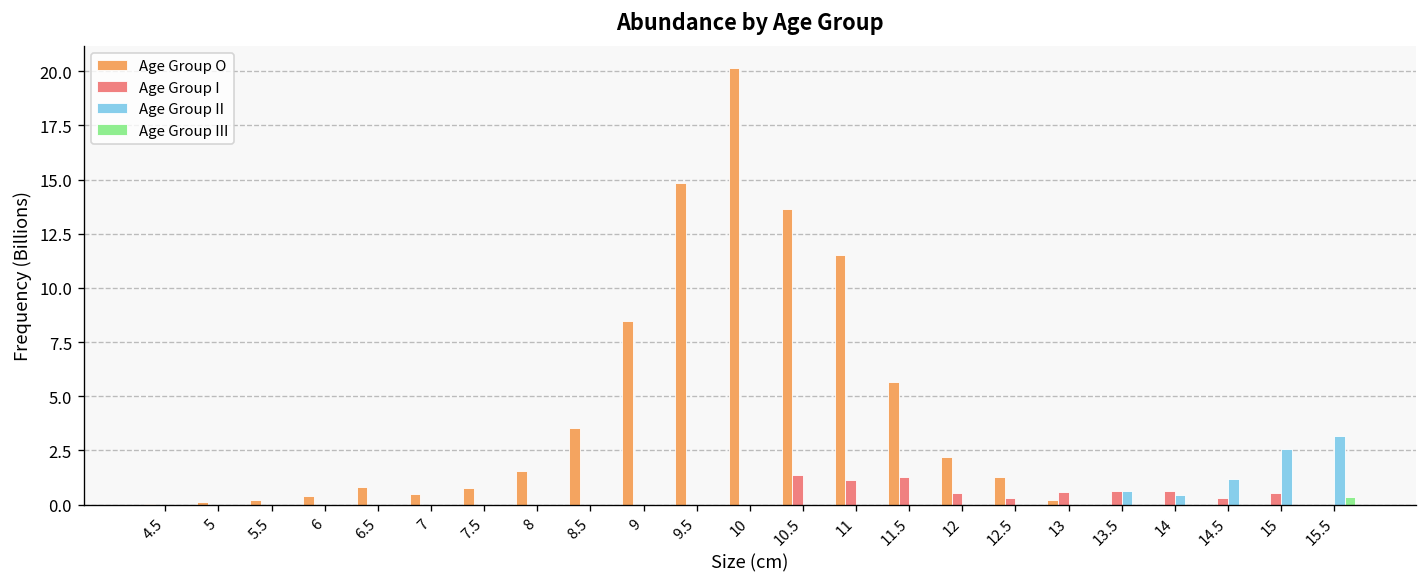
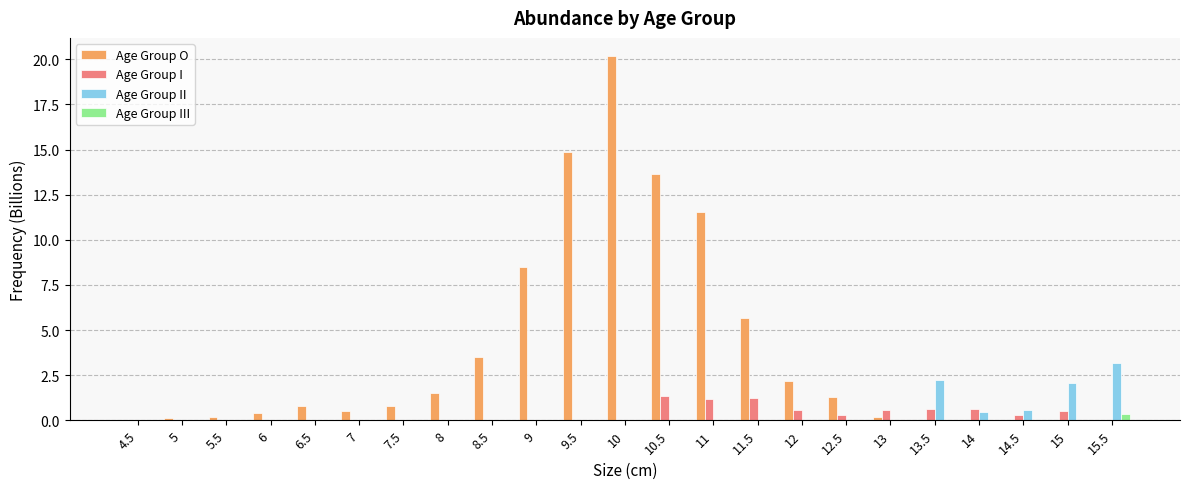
  {
    "Age Group II": {
      "4.5": 0.0,
      "5": 0.0,
      "5.5": 0.0,
      "6": 0.0,
      "6.5": 0.0,
      "7": 0.0,
      "7.5": 0.0,
      "8": 0.0,
      "8.5": 0.0,
      "9": 0.0,
      "9.5": 0.0,
      "10": 0.0,
      "10.5": 0.0,
      "11": 0.0,
      "11.5": 0.0,
      "12": 0.0,
      "12.5": 0.0,
      "13": 0.0,
-     "13.5": 0.6,
+     "13.5": 2.2,
      "14": 0.5,
-     "14.5": 1.2,
-     "15": 2.5,
+     "14.5": 0.5,
+     "15": 2.1,
      "15.5": 3.2
    },
    "Age Group III": {
      "4.5": 0.0,
      "5": 0.0,
      "5.5": 0.0,
      "6": 0.0,
      "6.5": 0.0,
      "7": 0.0,
      "7.5": 0.0,
      "8": 0.0,
      "8.5": 0.0,
      "9": 0.0,
      "9.5": 0.0,
      "10": 0.0,
      "10.5": 0.0,
      "11": 0.0,
      "11.5": 0.0,
      "12": 0.0,
      "12.5": 0.0,
      "13": 0.0,
      "13.5": 0.0,
      "14": 0.0,
      "14.5": 0.0,
      "15": 0.0,
      "15.5": 0.4
    }
  }
